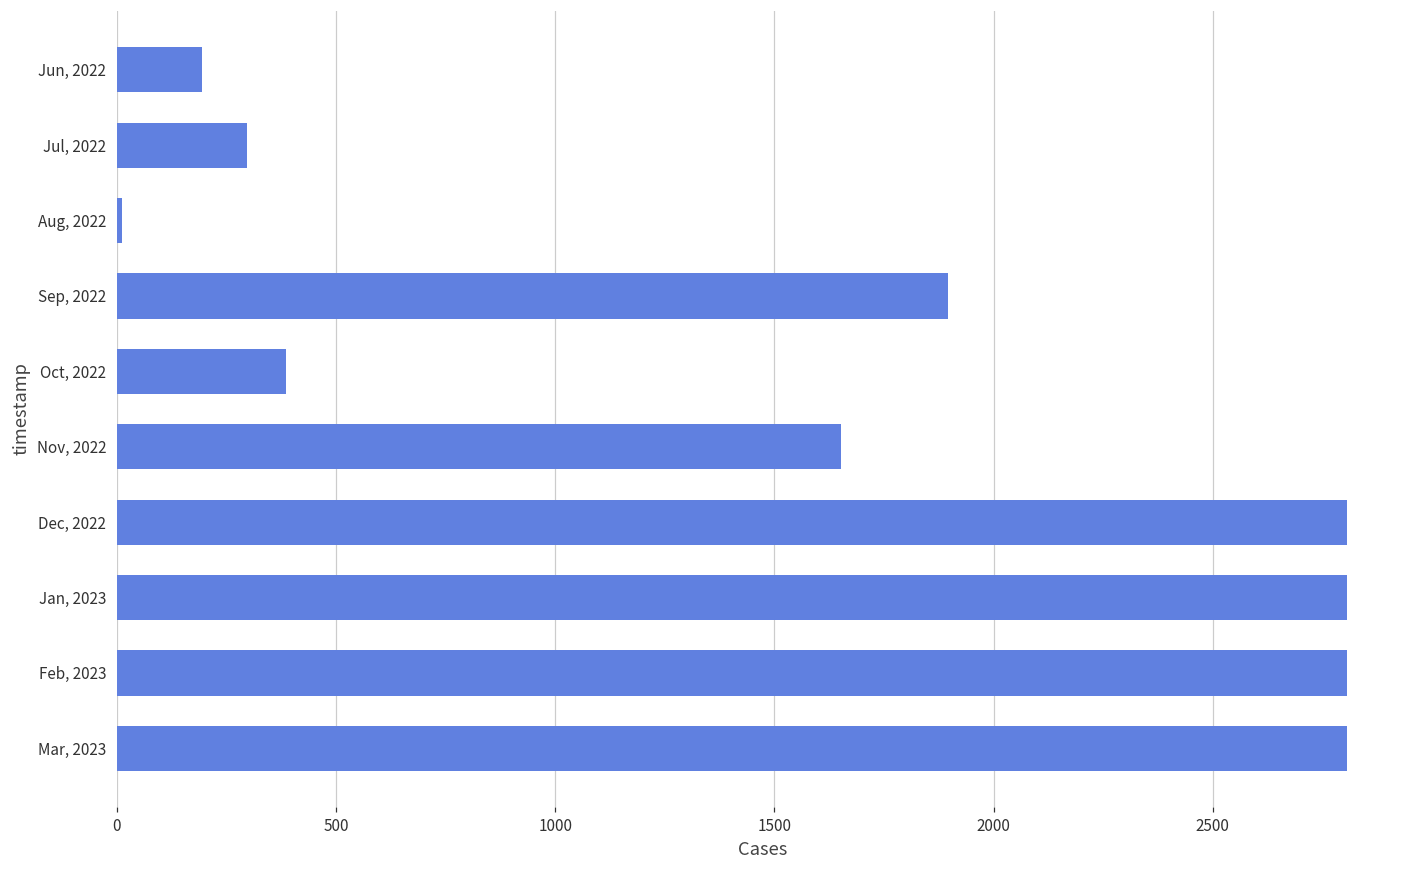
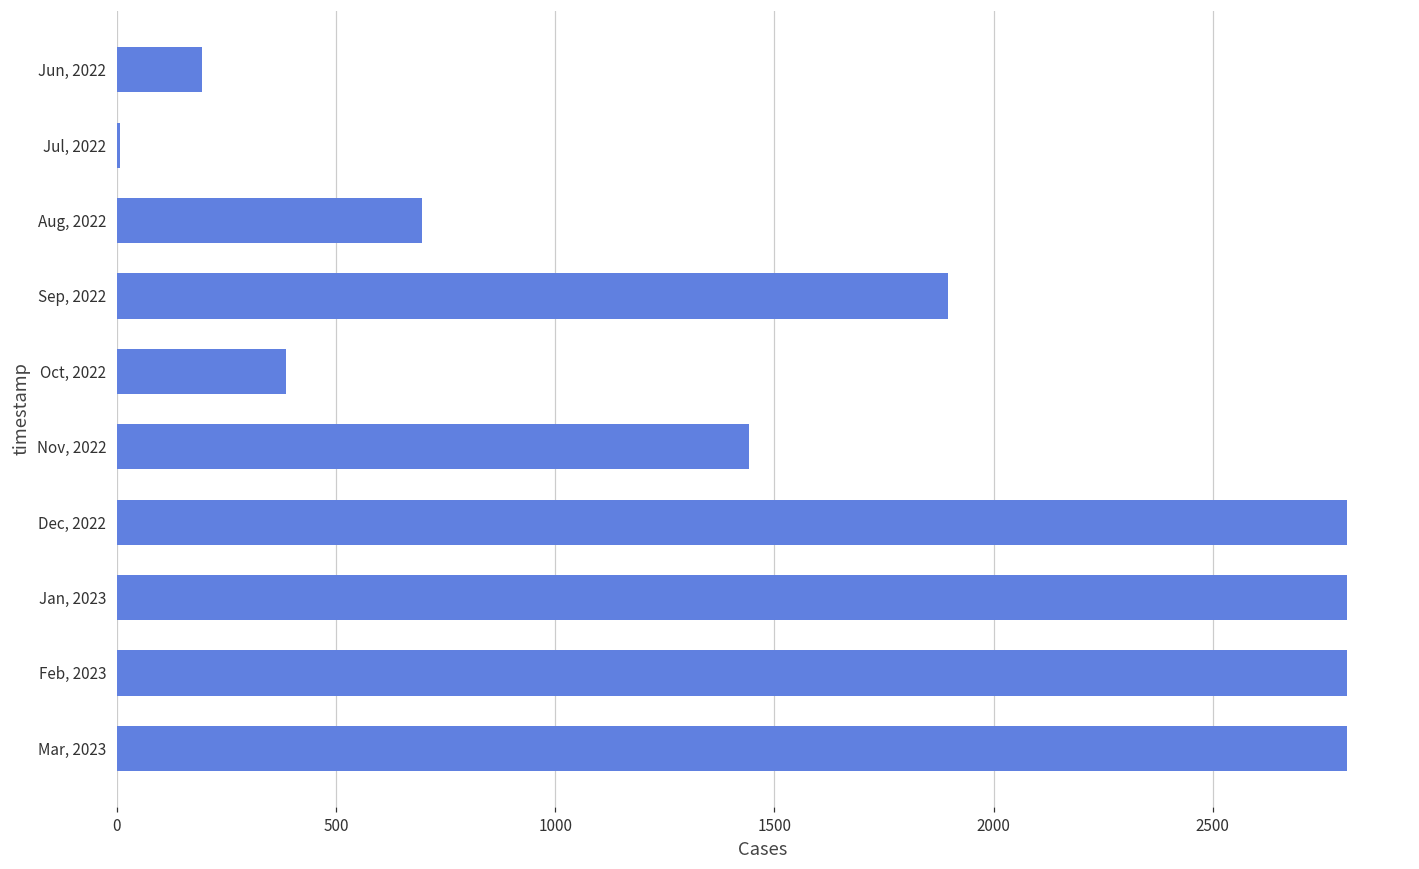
  {
    "Jun, 2022": 190,
-   "Jul, 2022": 300,
-   "Aug, 2022": 10,
+   "Jul, 2022": 10,
+   "Aug, 2022": 700,
    "Sep, 2022": 1900,
    "Oct, 2022": 390,
-   "Nov, 2022": 1650,
+   "Nov, 2022": 1440,
    "Dec, 2022": 2810,
    "Jan, 2023": 2810,
    "Feb, 2023": 2810,
    "Mar, 2023": 2810
  }
